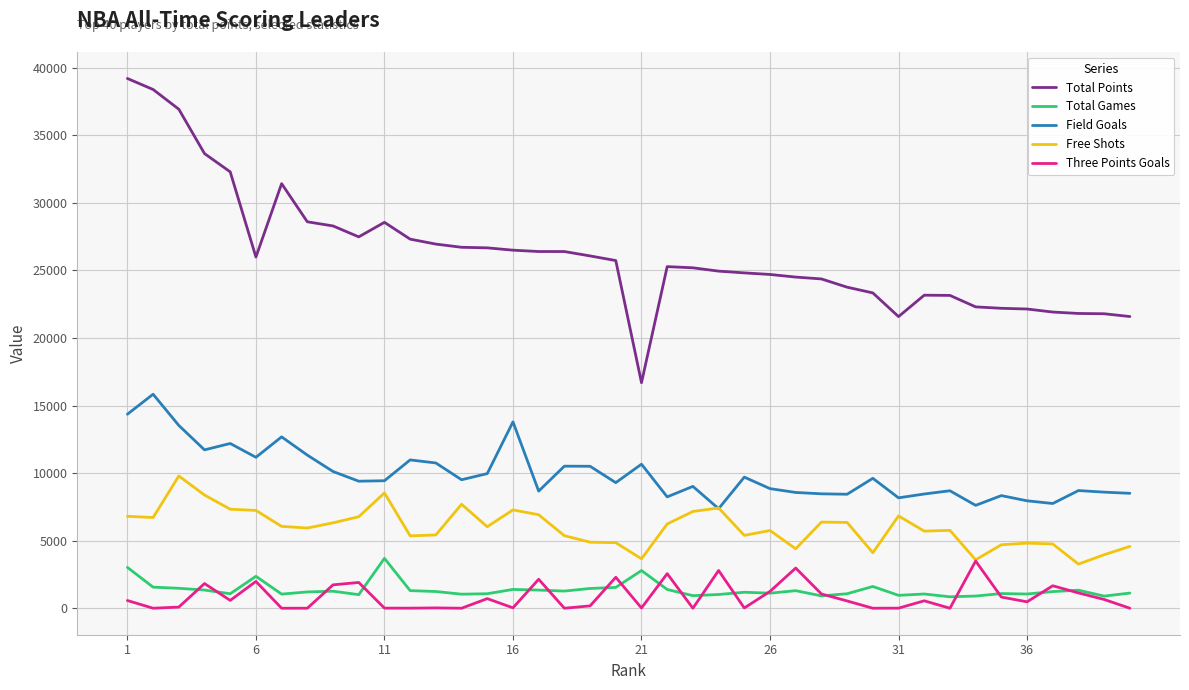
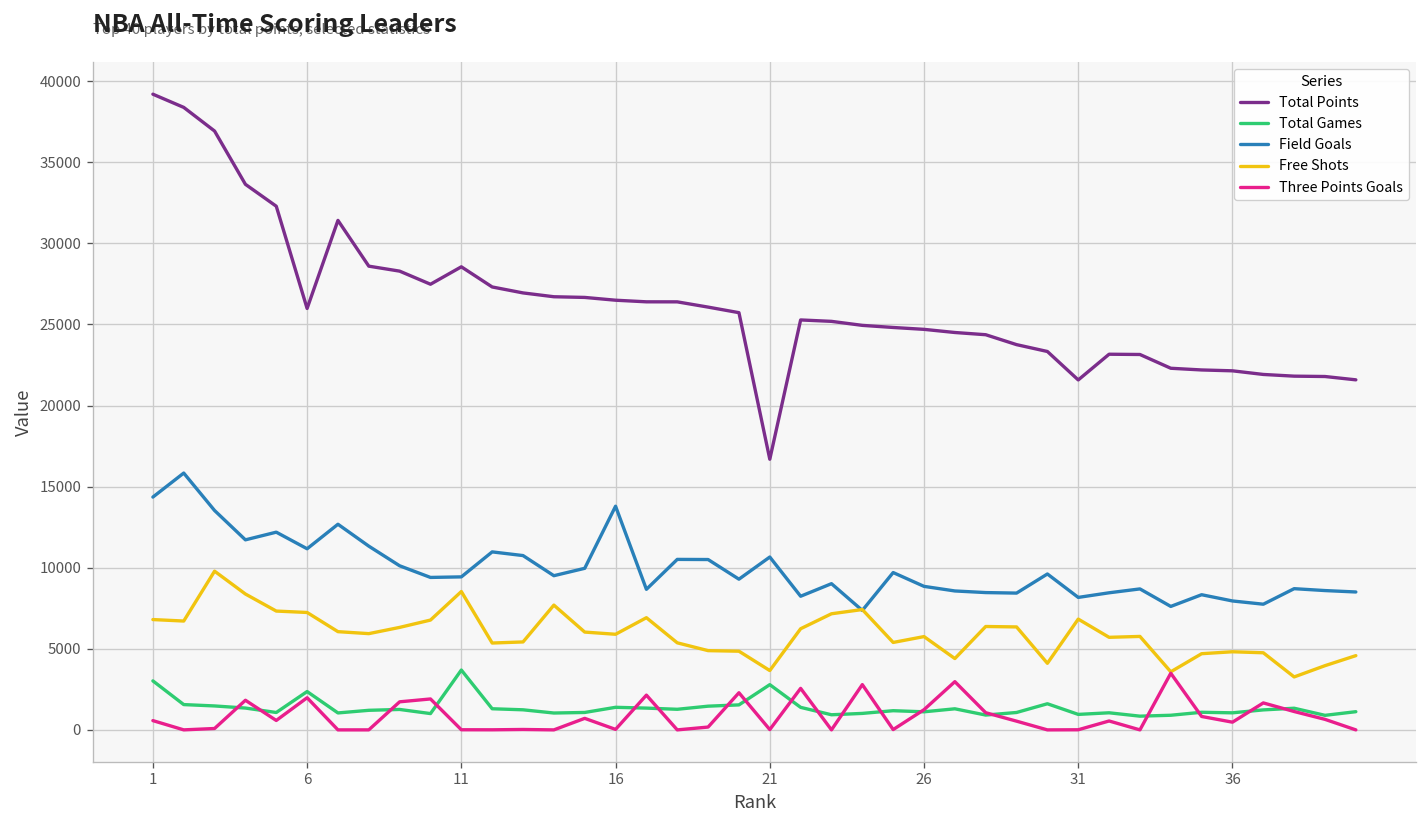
  {
    "Total Points": {
      "1": 39200,
      "6": 26000,
      "11": 28600,
      "16": 26500,
      "21": 16700,
      "26": 24700,
      "31": 21600,
      "36": 22100
    },
    "Total Games": {
      "1": 3000,
      "6": 2400,
      "11": 3700,
      "16": 1400,
      "21": 2800,
      "31": 1000,
      "36": 1100
    },
    "Field Goals": {
      "1": 14400,
      "6": 11200,
      "11": 9400,
      "16": 13800,
      "21": 10700,
      "26": 8900,
      "31": 8200,
      "36": 8000
    },
    "Free Shots": {
      "1": 6800,
      "6": 7200,
      "11": 8500,
-     "16": 7300,
+     "16": 5900,
      "21": 3700,
      "26": 5800,
      "31": 6800,
      "36": 4800
    },
    "Three Points Goals": {
      "1": 600,
      "6": 2000,
      "11": 0,
      "16": 0,
      "21": 0,
      "31": 0,
      "36": 500
    }
  }
